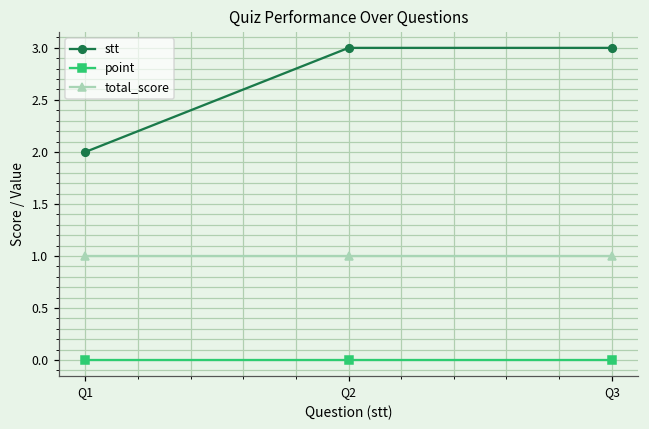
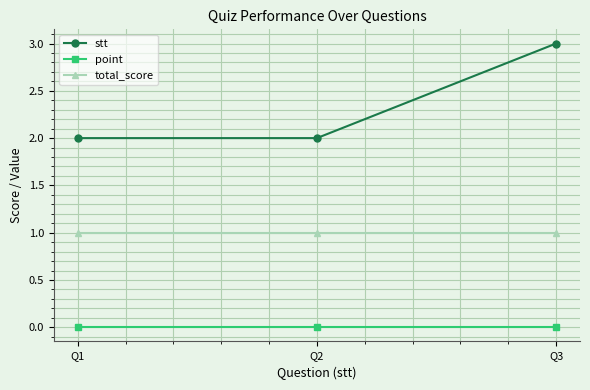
  {
    "stt": {
      "Q1": 2,
-     "Q2": 3,
+     "Q2": 2,
      "Q3": 3
    },
    "point": {
      "Q1": 0,
      "Q2": 0,
      "Q3": 0
    },
    "total_score": {
      "Q1": 1,
      "Q2": 1,
      "Q3": 1
    }
  }
